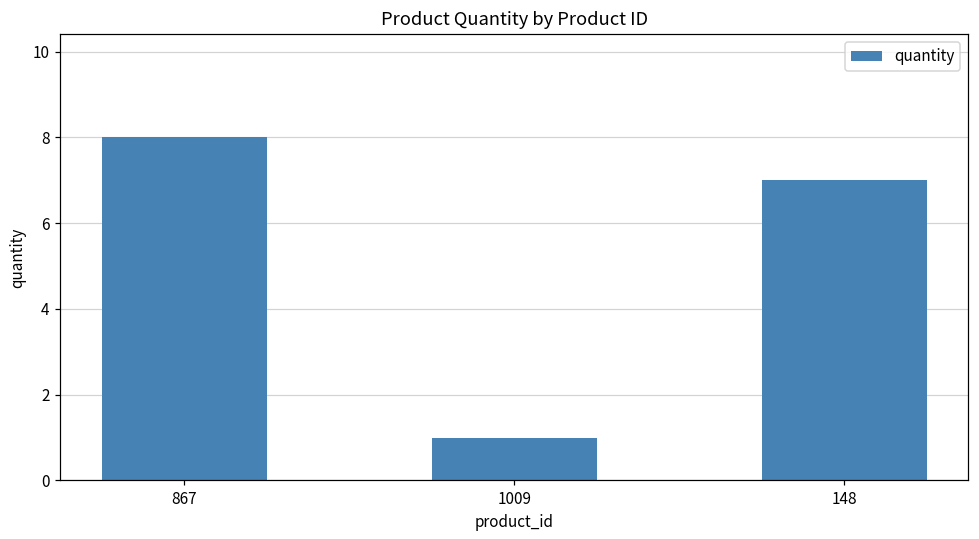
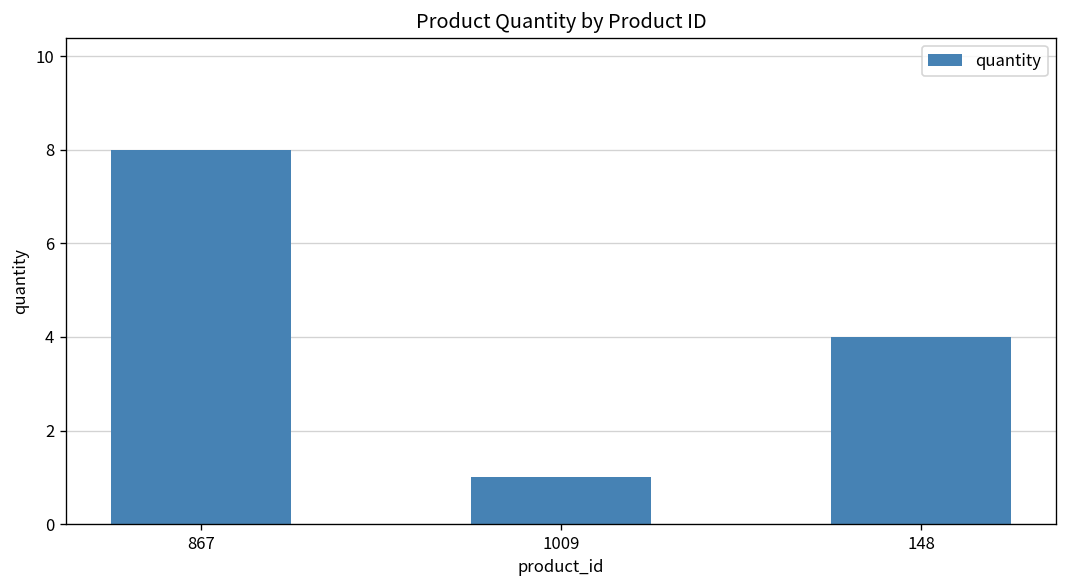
  {
    "867": 8,
    "1009": 1,
-   "148": 7
+   "148": 4
  }
